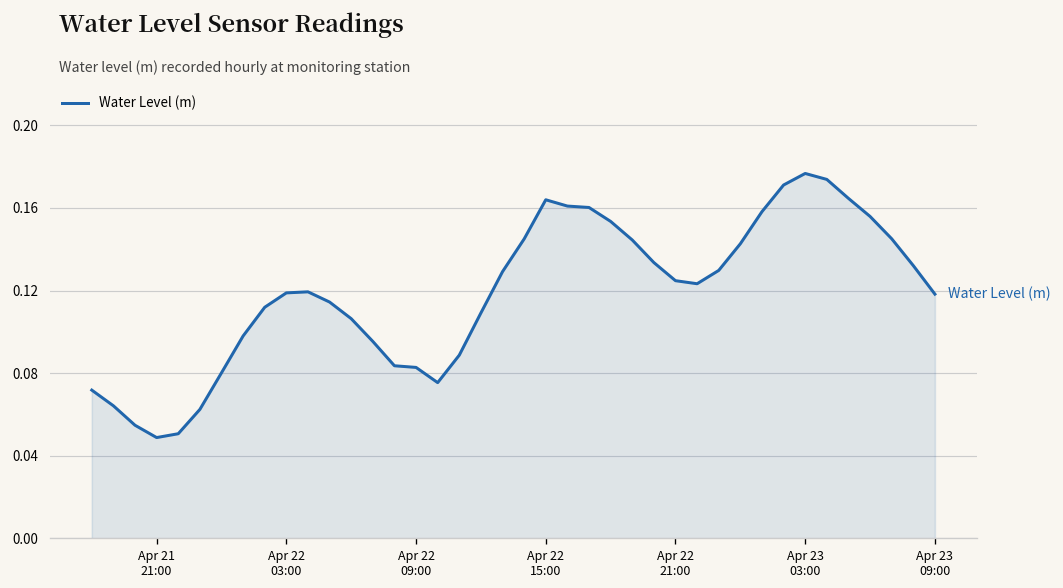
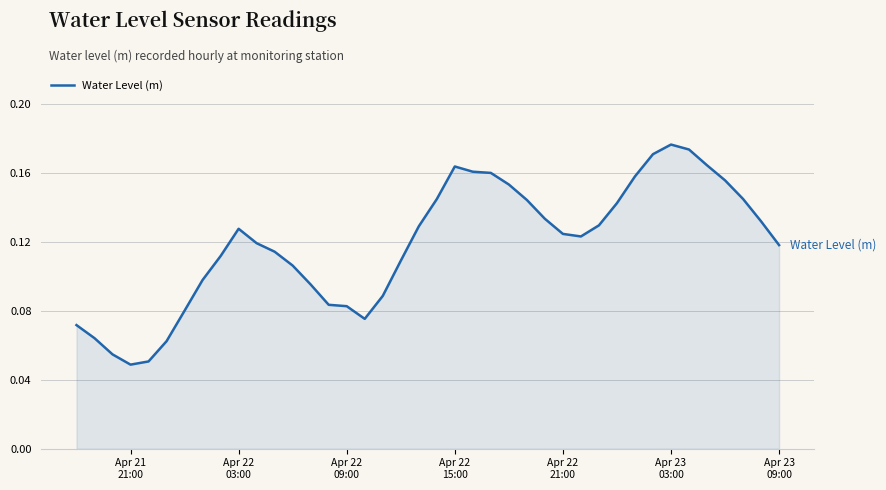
  {
    "Apr 21 21:00": 0.049,
-   "Apr 22 03:00": 0.119,
+   "Apr 22 03:00": 0.128,
    "Apr 22 09:00": 0.083,
    "Apr 22 15:00": 0.164,
    "Apr 22 21:00": 0.125,
    "Apr 23 03:00": 0.177,
    "Apr 23 09:00": 0.118
  }
